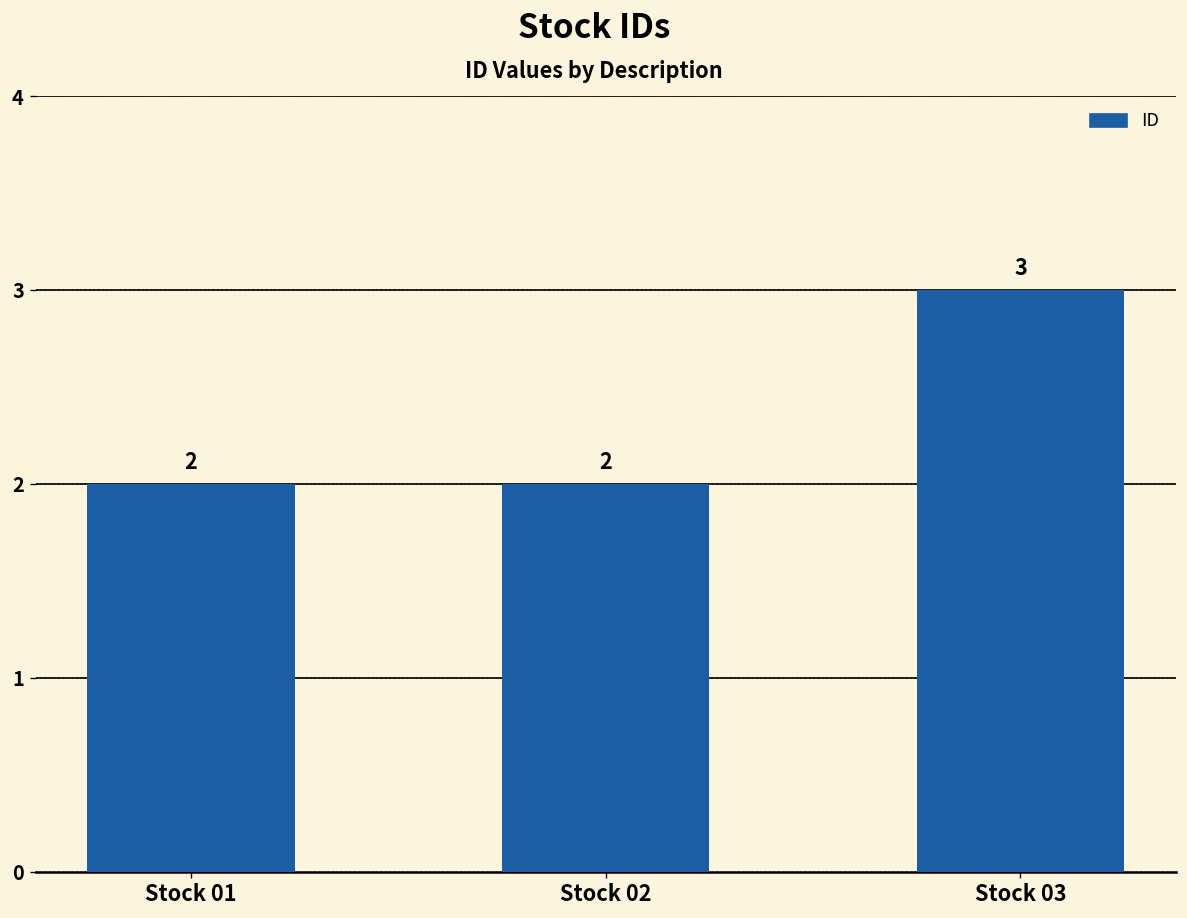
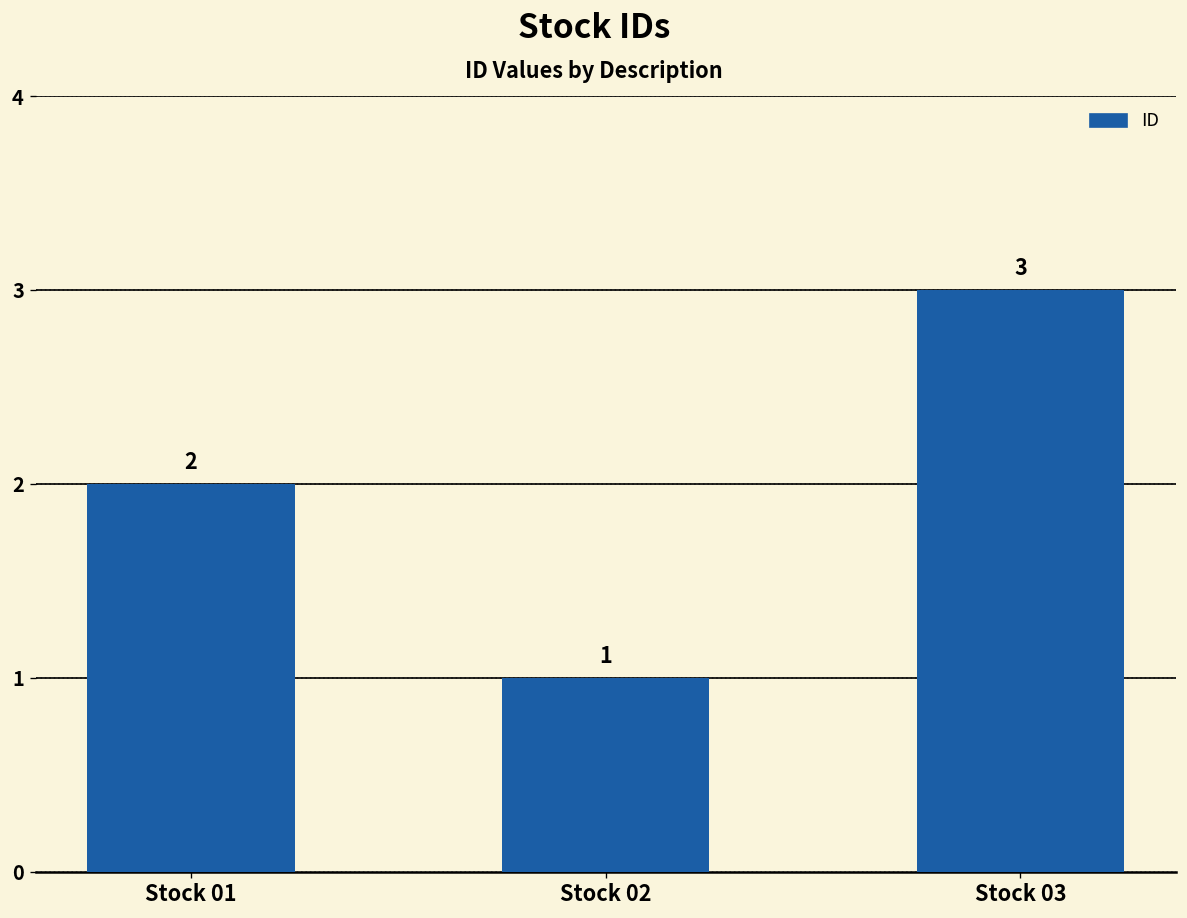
  {
    "Stock 01": 2,
-   "Stock 02": 2,
+   "Stock 02": 1,
    "Stock 03": 3
  }
